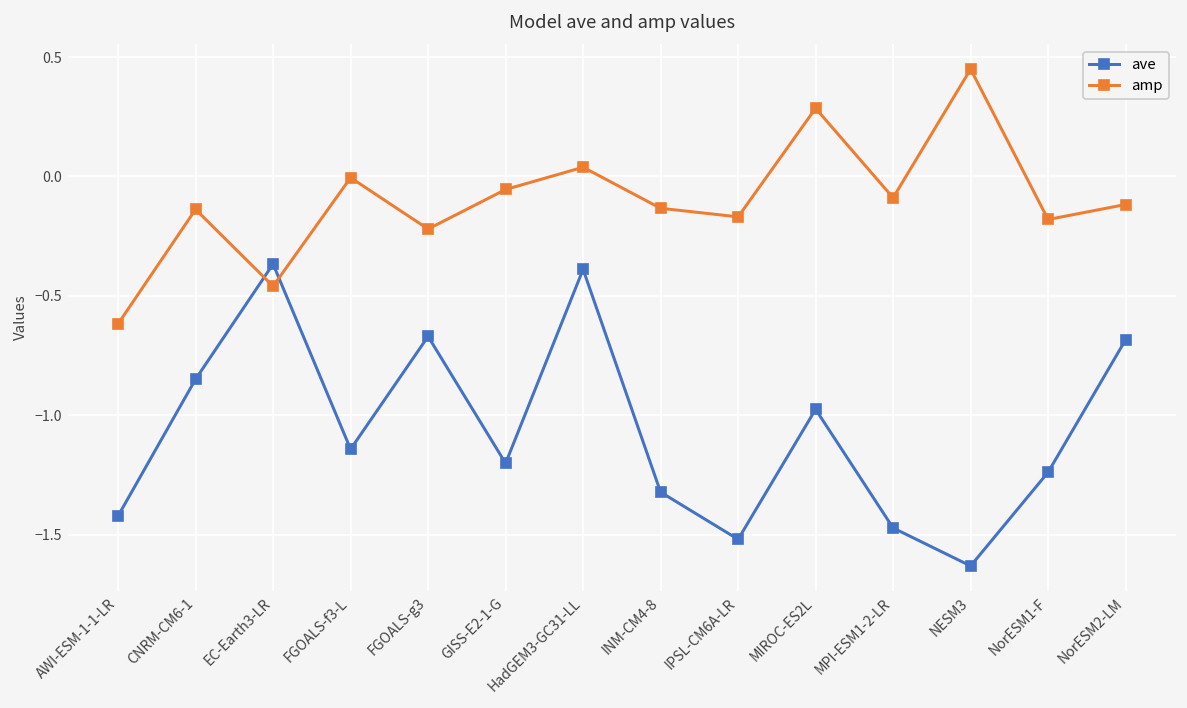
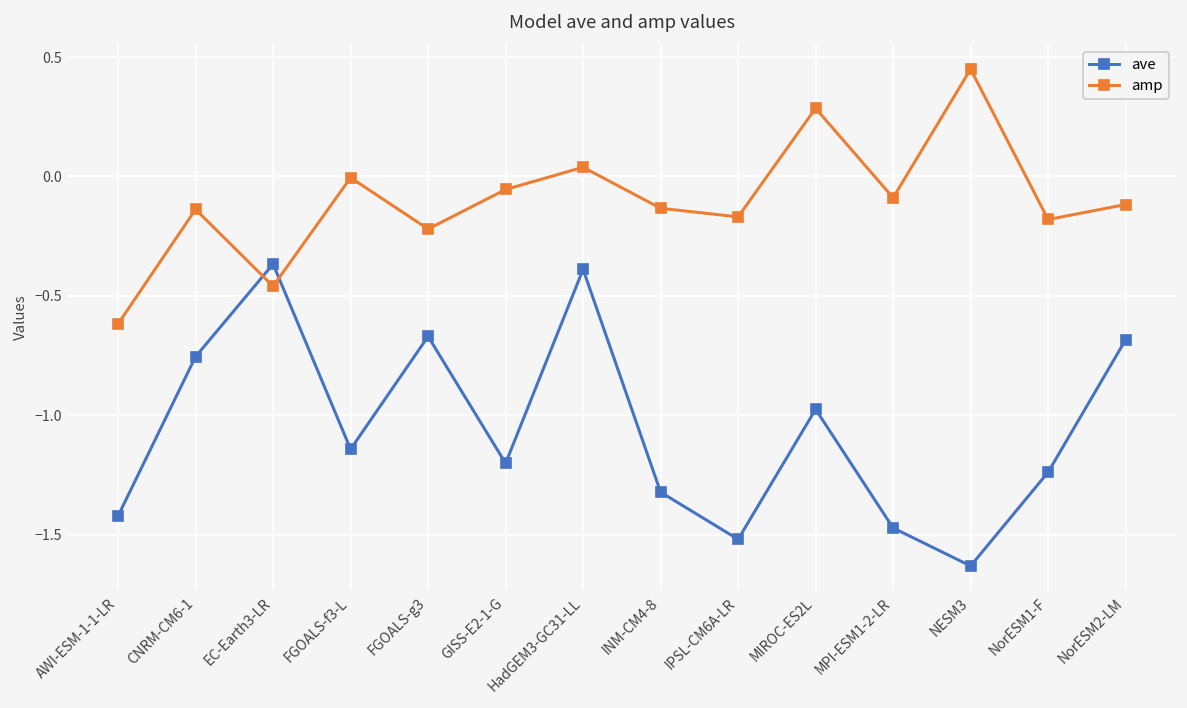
  {
    "ave": {
      "AWI-ESM-1-1-LR": -1.42,
-     "CNRM-CM6-1": -0.85,
+     "CNRM-CM6-1": -0.75,
      "EC-Earth3-LR": -0.37,
      "FGOALS-f3-L": -1.14,
      "FGOALS-g3": -0.67,
      "GISS-E2-1-G": -1.20,
      "HadGEM3-GC31-LL": -0.39,
      "INM-CM4-8": -1.32,
      "IPSL-CM6A-LR": -1.52,
      "MIROC-ES2L": -0.98,
      "MPI-ESM1-2-LR": -1.47,
      "NESM3": -1.63,
      "NorESM1-F": -1.24,
      "NorESM2-LM": -0.68
    },
    "amp": {
      "AWI-ESM-1-1-LR": -0.62,
      "CNRM-CM6-1": -0.14,
      "EC-Earth3-LR": -0.46,
      "FGOALS-f3-L": -0.01,
      "FGOALS-g3": -0.22,
      "GISS-E2-1-G": -0.05,
      "HadGEM3-GC31-LL": 0.04,
      "INM-CM4-8": -0.13,
      "IPSL-CM6A-LR": -0.17,
      "MIROC-ES2L": 0.29,
      "MPI-ESM1-2-LR": -0.09,
      "NESM3": 0.45,
      "NorESM1-F": -0.18,
      "NorESM2-LM": -0.12
    }
  }
